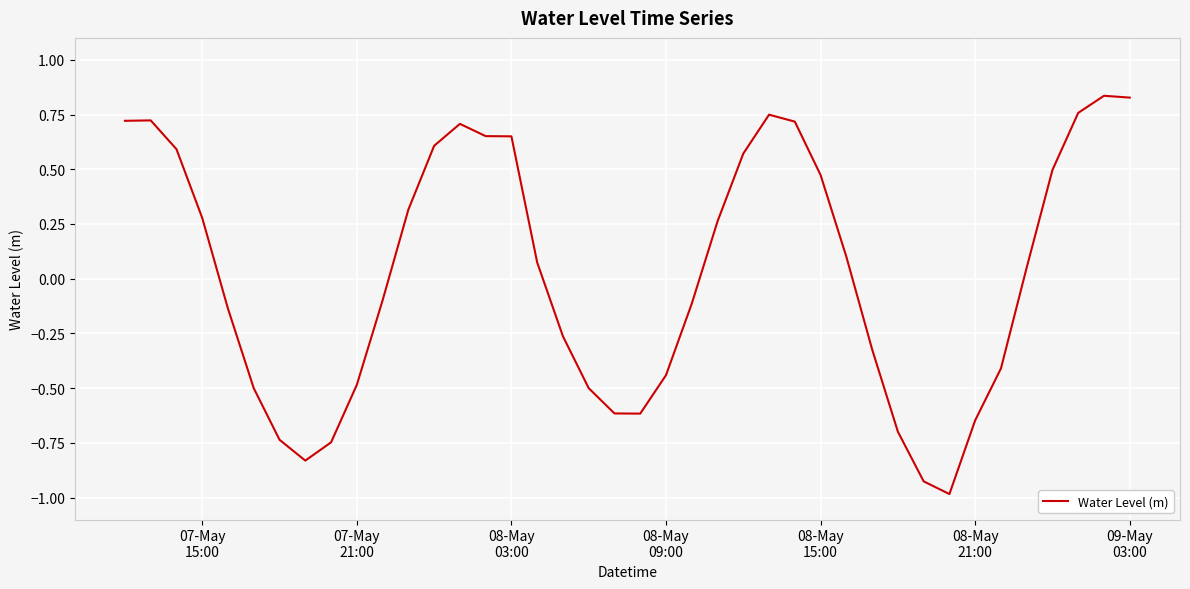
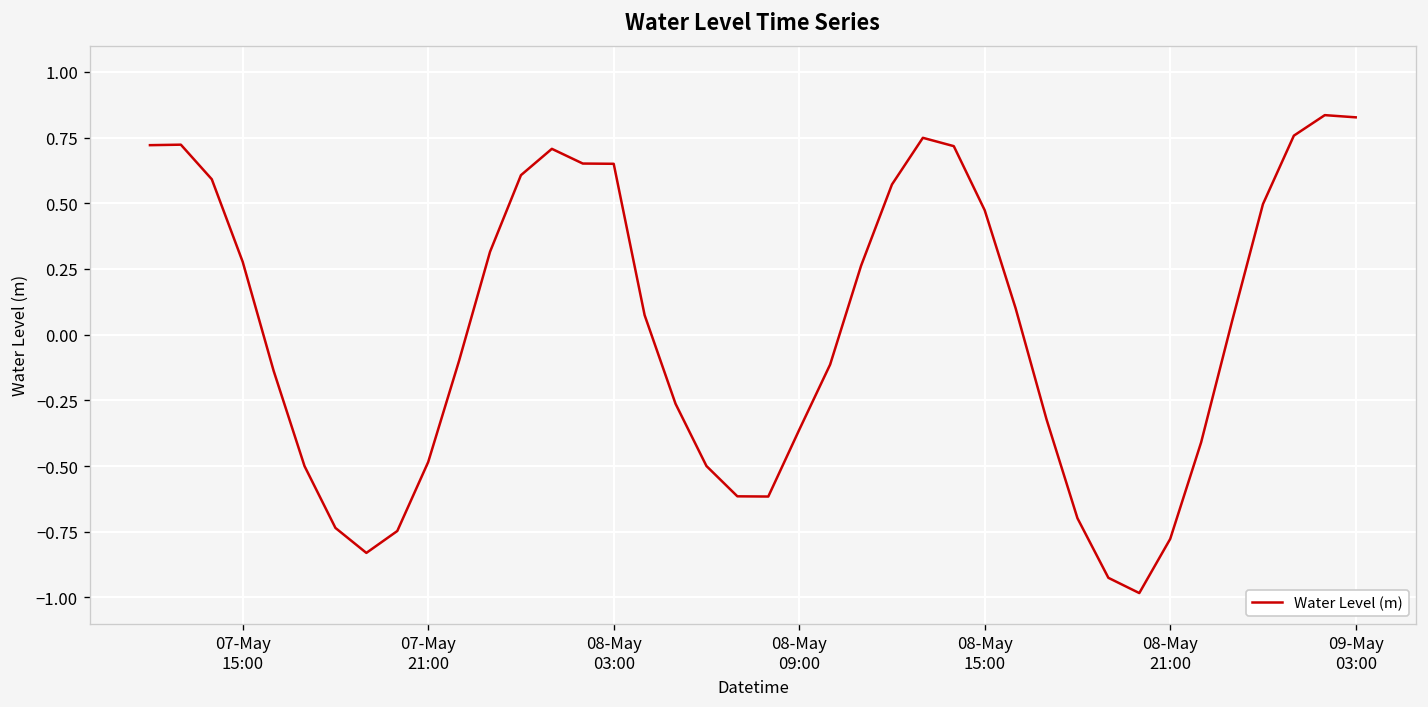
  {
    "07-May 15:00": 0.28,
    "07-May 21:00": -0.48,
    "08-May 03:00": 0.65,
-   "08-May 09:00": -0.44,
+   "08-May 09:00": -0.36,
    "08-May 15:00": 0.47,
-   "08-May 21:00": -0.65,
+   "08-May 21:00": -0.78,
    "09-May 03:00": 0.83
  }
